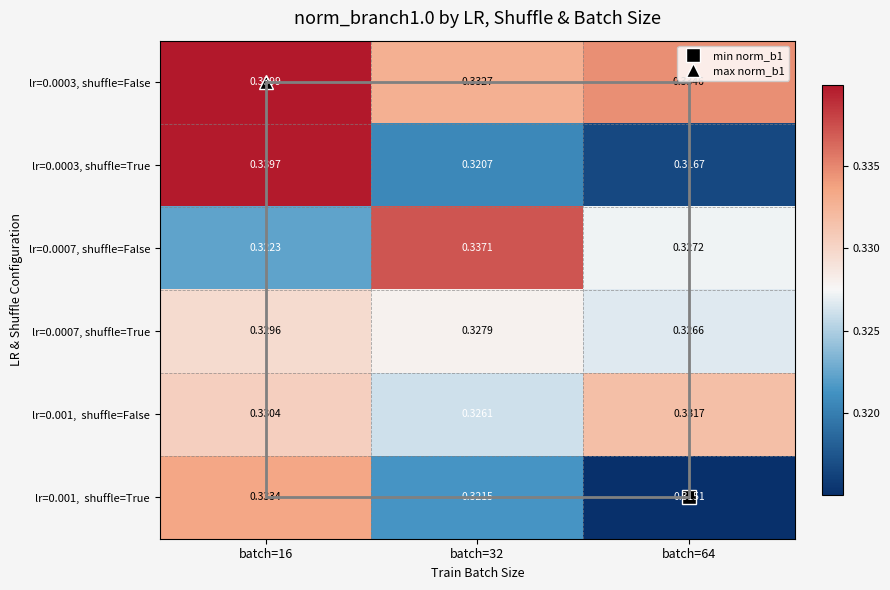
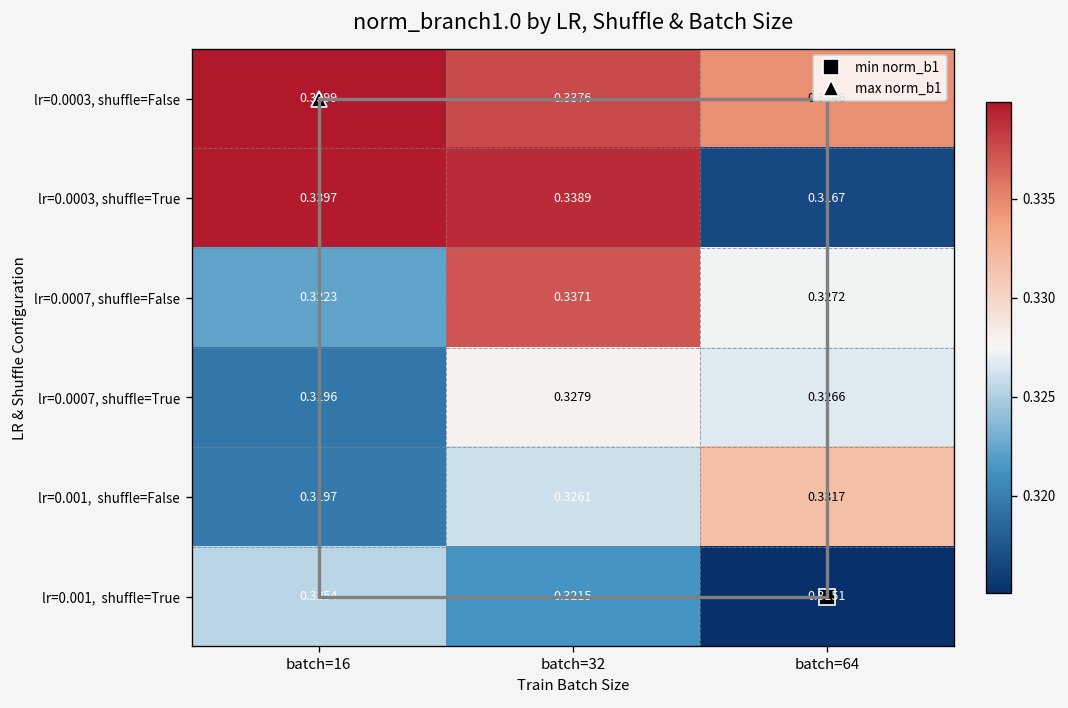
  {
    "lr=0.0003, shuffle=False": {
-     "batch=32": 0.3327
+     "batch=32": 0.3376
    },
    "lr=0.0003, shuffle=True": {
      "batch=16": 0.3397,
-     "batch=32": 0.3207,
+     "batch=32": 0.3389,
      "batch=64": 0.3167
    },
    "lr=0.0007, shuffle=False": {
      "batch=16": 0.3223,
      "batch=32": 0.3371,
      "batch=64": 0.3272
    },
    "lr=0.0007, shuffle=True": {
-     "batch=16": 0.3296,
+     "batch=16": 0.3196,
      "batch=32": 0.3279,
      "batch=64": 0.3266
    },
    "lr=0.001, shuffle=False": {
-     "batch=16": 0.3304,
+     "batch=16": 0.3197,
      "batch=32": 0.3261,
      "batch=64": 0.3317
    },
    "lr=0.001, shuffle=True": {
-     "batch=16": 0.3334,
+     "batch=16": 0.3254,
      "batch=32": 0.3215
    }
  }
